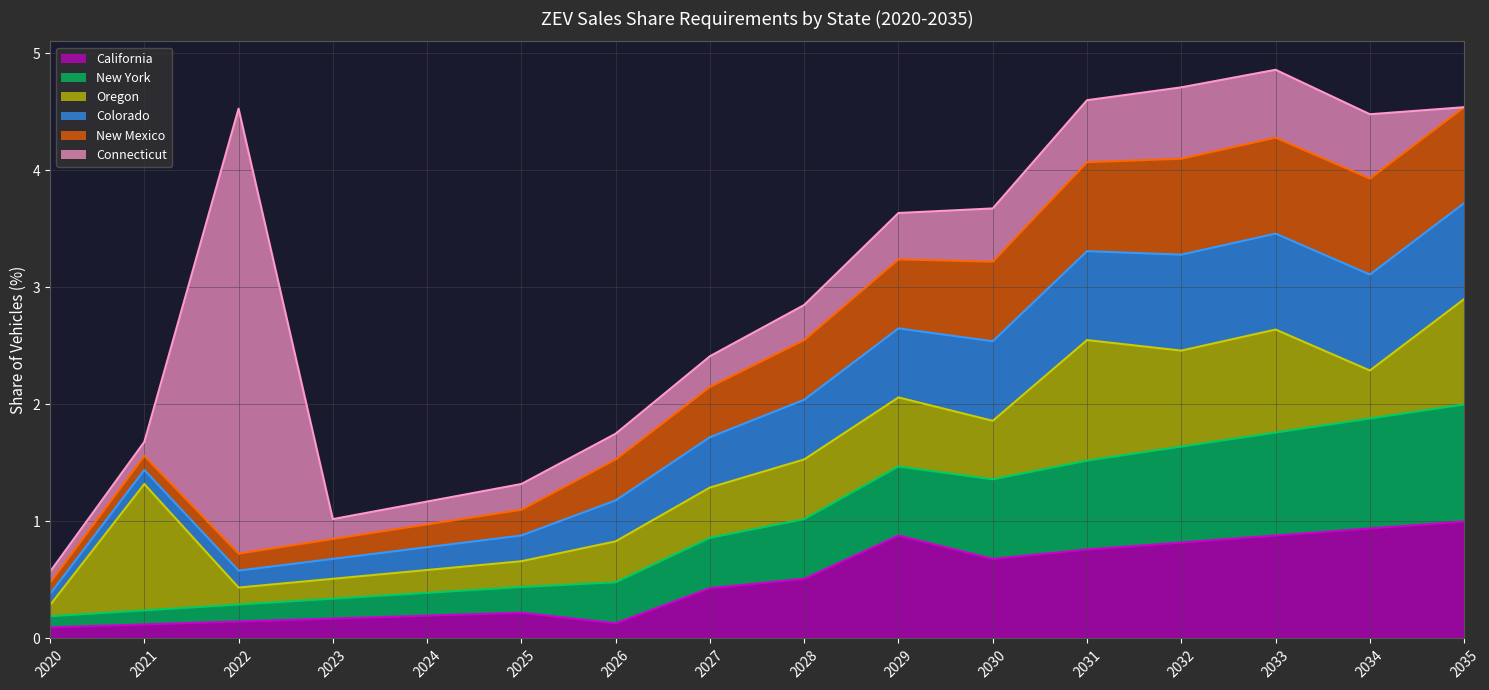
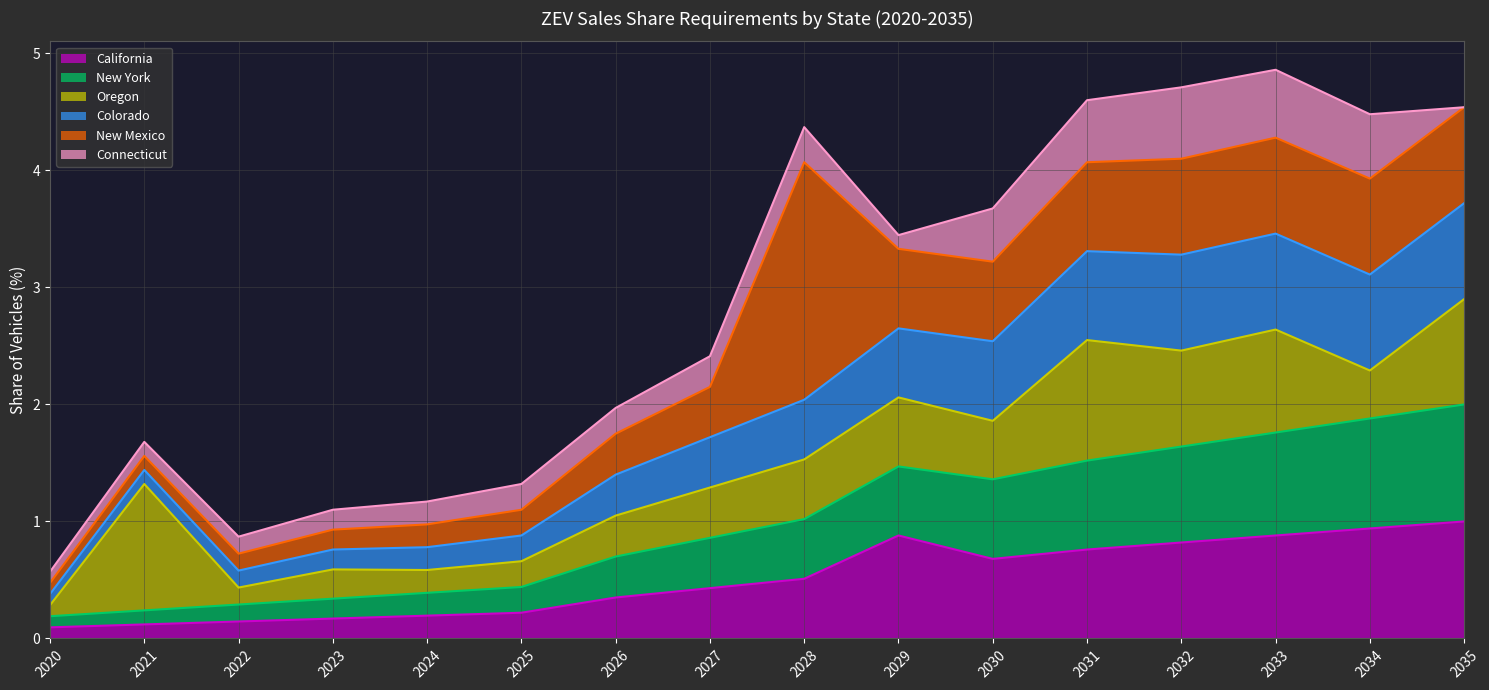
  {
    "California": {
      "2020": 0.10,
      "2021": 0.12,
      "2022": 0.15,
      "2023": 0.17,
      "2024": 0.20,
      "2025": 0.22,
-     "2026": 0.13,
+     "2026": 0.35,
      "2027": 0.43,
      "2028": 0.51,
      "2029": 0.88,
      "2030": 0.68,
      "2031": 0.76,
      "2032": 0.82,
      "2033": 0.88,
      "2034": 0.94,
      "2035": 1.00
    },
    "New York": {
      "2020": 0.10,
      "2021": 0.12,
      "2022": 0.15,
      "2023": 0.17,
      "2024": 0.20,
      "2025": 0.22,
      "2026": 0.35,
      "2027": 0.43,
      "2028": 0.51,
      "2029": 0.59,
      "2030": 0.68,
      "2031": 0.76,
      "2032": 0.82,
      "2033": 0.88,
      "2034": 0.94,
      "2035": 1.00
    },
    "Oregon": {
      "2020": 0.10,
      "2021": 1.08,
      "2022": 0.14,
-     "2023": 0.17,
+     "2023": 0.25,
      "2024": 0.19,
      "2025": 0.22,
      "2026": 0.35,
      "2027": 0.43,
      "2028": 0.51,
      "2029": 0.59,
      "2030": 0.50,
      "2031": 1.03,
      "2032": 0.82,
      "2033": 0.88,
      "2034": 0.41,
      "2035": 0.90
    },
    "Colorado": {
      "2020": 0.09,
      "2021": 0.12,
      "2022": 0.15,
      "2023": 0.17,
      "2024": 0.20,
      "2025": 0.22,
      "2026": 0.35,
      "2027": 0.43,
      "2028": 0.51,
      "2029": 0.59,
      "2030": 0.68,
      "2031": 0.76,
      "2032": 0.82,
      "2033": 0.82,
      "2034": 0.82,
      "2035": 0.82
    },
    "New Mexico": {
      "2020": 0.09,
      "2021": 0.12,
      "2022": 0.15,
      "2023": 0.17,
      "2024": 0.20,
      "2025": 0.22,
      "2026": 0.35,
      "2027": 0.43,
-     "2028": 0.51,
-     "2029": 0.59,
+     "2028": 2.03,
+     "2029": 0.68,
      "2030": 0.68,
      "2031": 0.76,
      "2032": 0.82,
      "2033": 0.82,
      "2034": 0.82
    },
    "Connecticut": {
      "2020": 0.09,
      "2021": 0.12,
-     "2022": 3.80,
+     "2022": 0.15,
      "2023": 0.17,
      "2024": 0.20,
      "2025": 0.22,
      "2026": 0.22,
      "2027": 0.26,
      "2028": 0.30,
-     "2029": 0.40,
+     "2029": 0.12,
      "2030": 0.46,
      "2031": 0.53,
      "2032": 0.61,
      "2033": 0.58,
      "2034": 0.55
    }
  }
